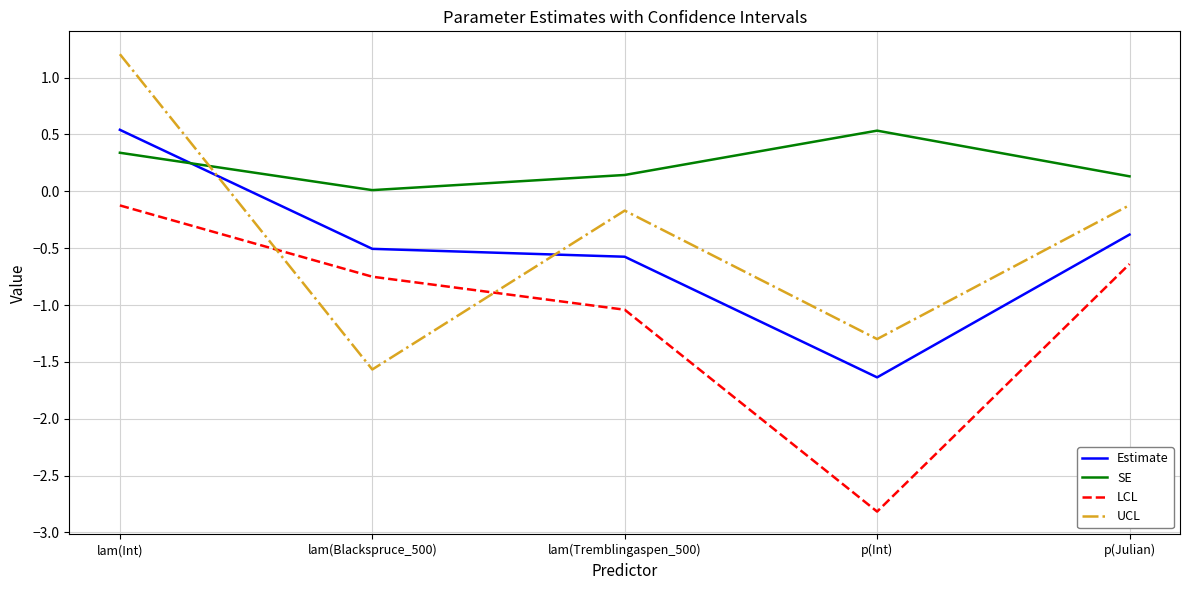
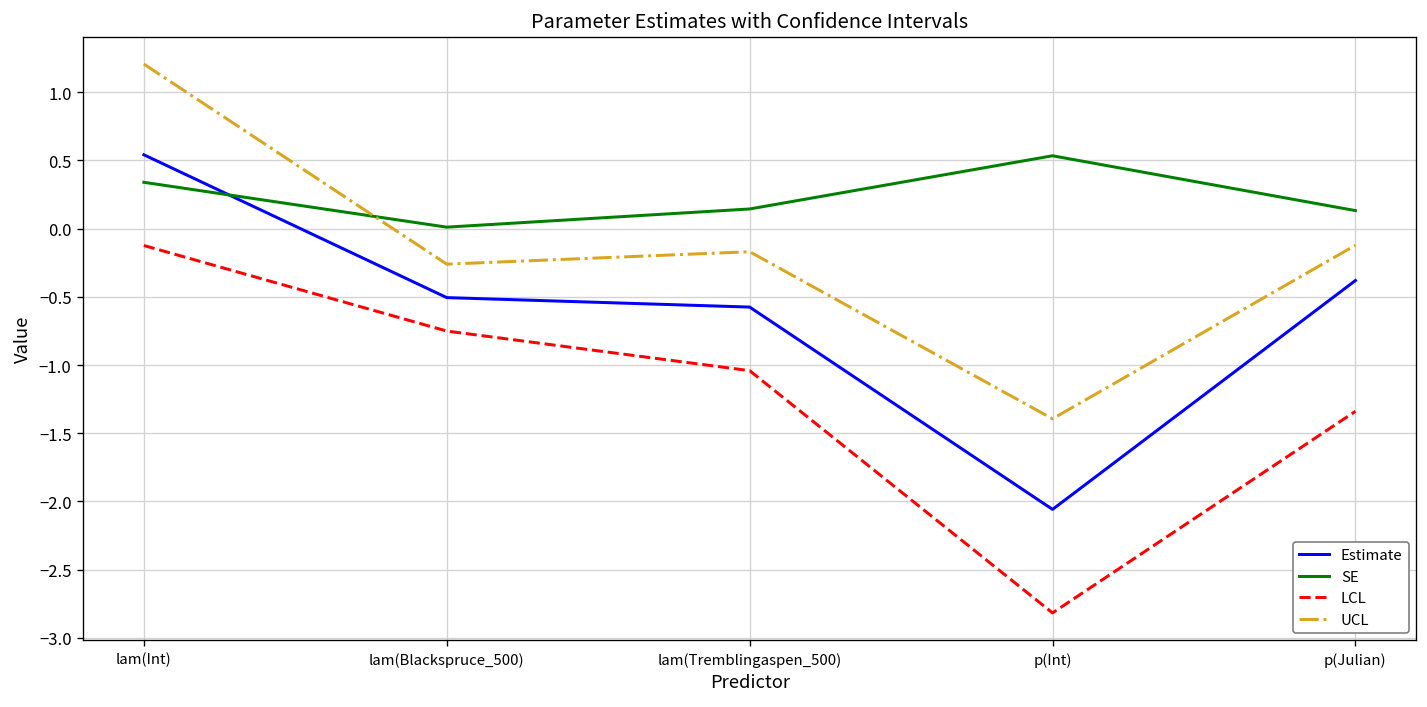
  {
    "Estimate": {
      "lam(Int)": 0.54,
      "lam(Blackspruce_500)": -0.51,
      "lam(Tremblingaspen_500)": -0.58,
-     "p(Int)": -1.64,
+     "p(Int)": -2.06,
      "p(Julian)": -0.38
    },
    "SE": {
      "lam(Int)": 0.34,
      "lam(Blackspruce_500)": 0.01,
      "lam(Tremblingaspen_500)": 0.14,
      "p(Int)": 0.53,
      "p(Julian)": 0.13
    },
    "LCL": {
      "lam(Int)": -0.12,
      "lam(Blackspruce_500)": -0.75,
      "lam(Tremblingaspen_500)": -1.04,
      "p(Int)": -2.82,
-     "p(Julian)": -0.64
+     "p(Julian)": -1.34
    },
    "UCL": {
      "lam(Int)": 1.21,
-     "lam(Blackspruce_500)": -1.57,
+     "lam(Blackspruce_500)": -0.26,
      "lam(Tremblingaspen_500)": -0.17,
-     "p(Int)": -1.30,
+     "p(Int)": -1.39,
      "p(Julian)": -0.12
    }
  }
